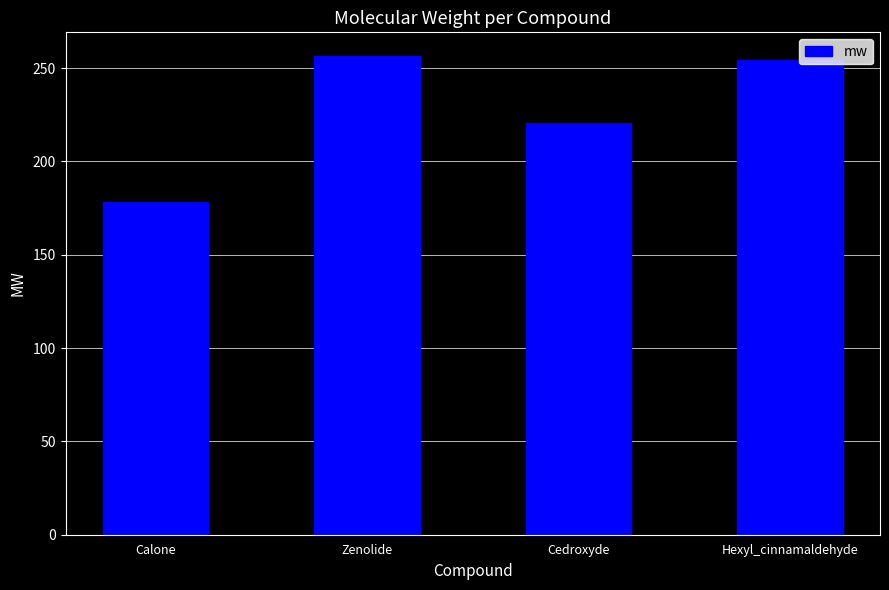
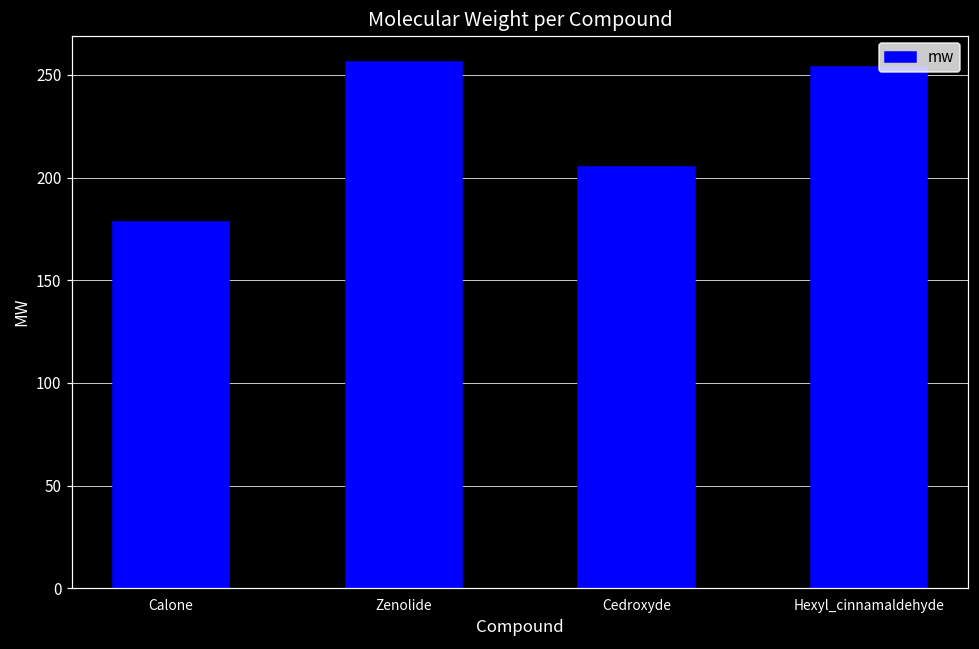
  {
    "Calone": 178,
    "Zenolide": 256,
-   "Cedroxyde": 220,
+   "Cedroxyde": 205,
    "Hexyl_cinnamaldehyde": 254
  }
